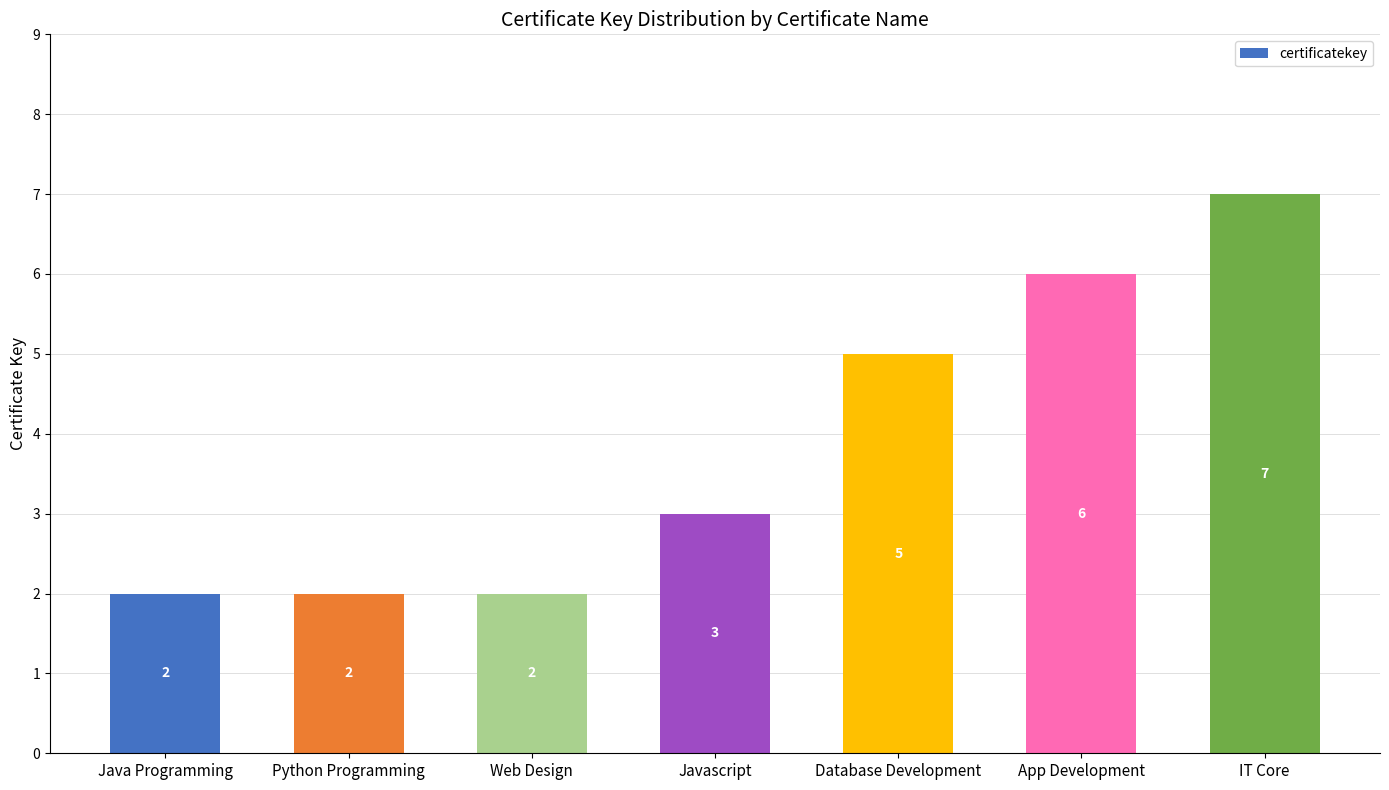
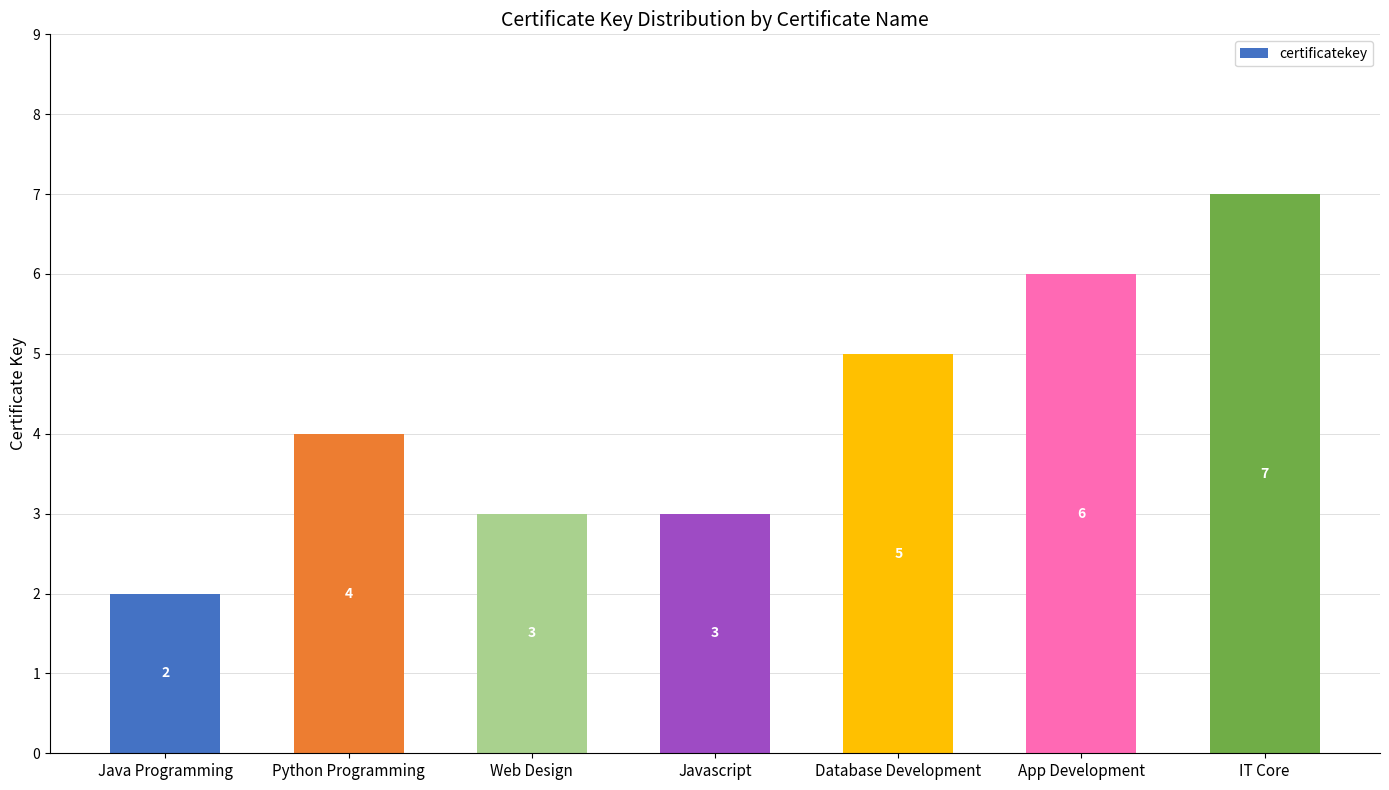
  {
-   "Python Programming": 2,
-   "Web Design": 2
+   "Python Programming": 4,
+   "Web Design": 3
  }
